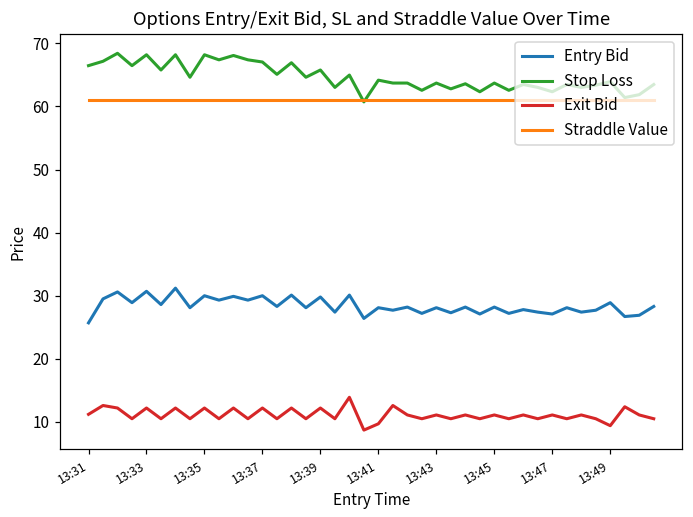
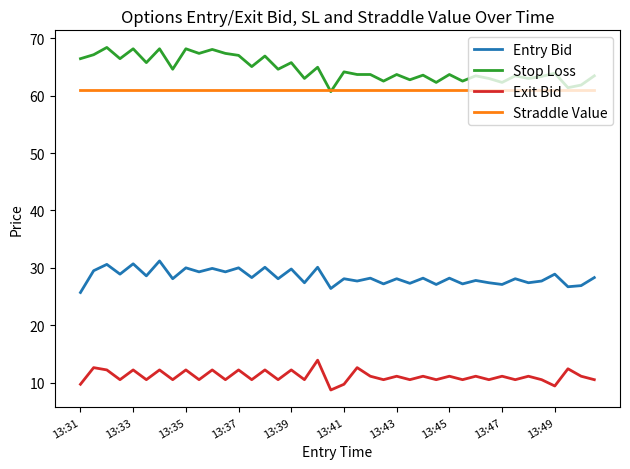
  {
    "Entry Bid": {
      "13:31": 26
    },
    "Stop Loss": {
      "13:31": 66
    },
    "Exit Bid": {
-     "13:31": 11
+     "13:31": 10
    },
    "Straddle Value": {
      "13:31": 61
    }
  }
